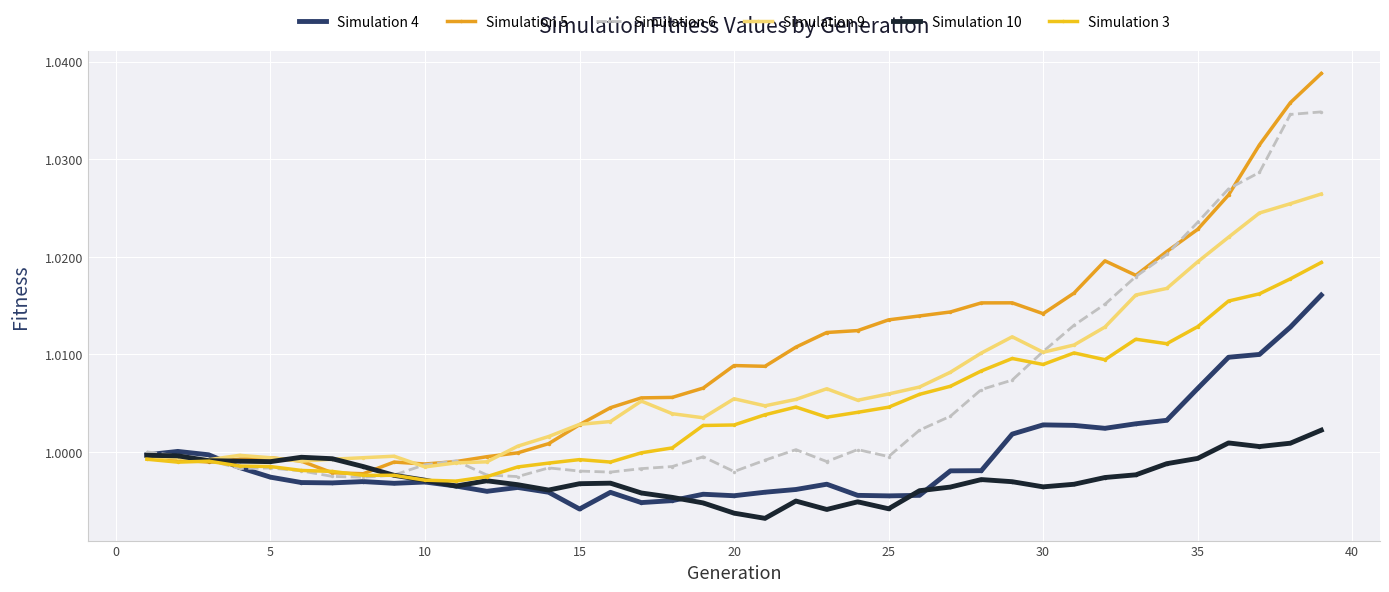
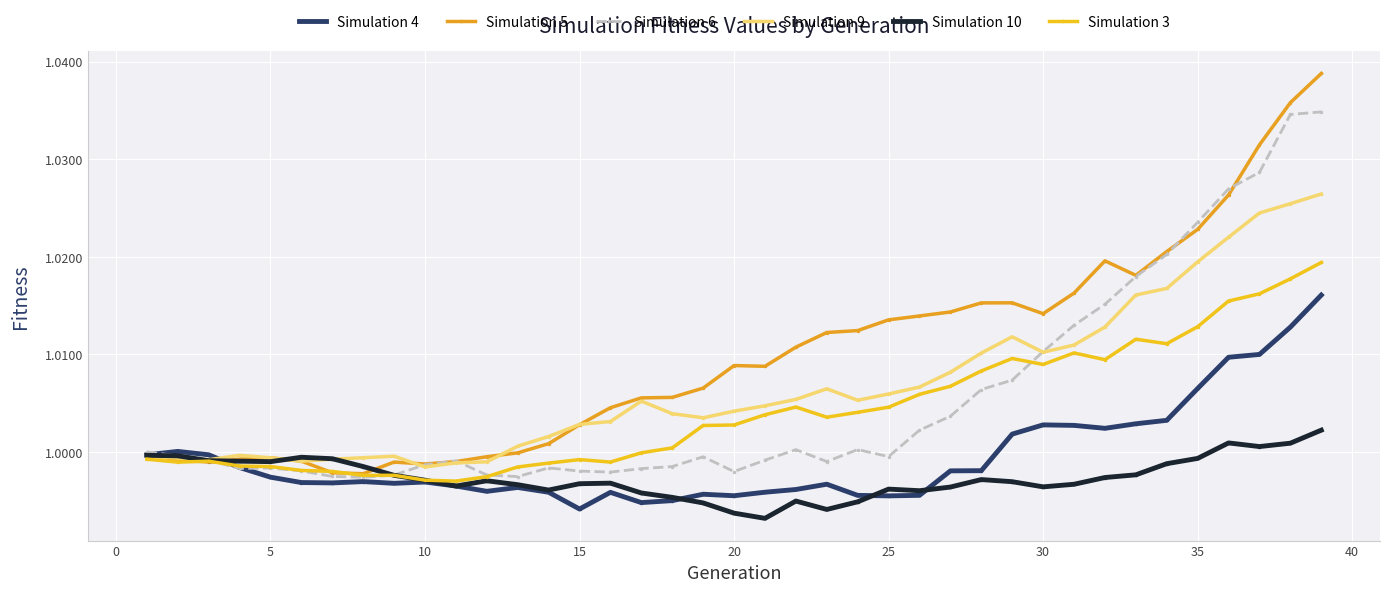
  {
    "Simulation 4": {
      "5": 0.997,
      "15": 0.994,
      "20": 0.996,
      "25": 0.995,
      "30": 1.003,
      "35": 1.007
    },
    "Simulation 6": {
      "15": 0.998,
      "20": 0.998,
      "25": 1.000,
      "35": 1.024
    },
    "Simulation 9": {
-     "20": 1.005,
+     "20": 1.004,
      "25": 1.006,
      "35": 1.019
    },
    "Simulation 10": {
      "5": 0.999,
      "15": 0.997,
      "20": 0.994,
-     "25": 0.994,
+     "25": 0.996,
      "30": 0.996,
      "35": 0.999
    }
  }
